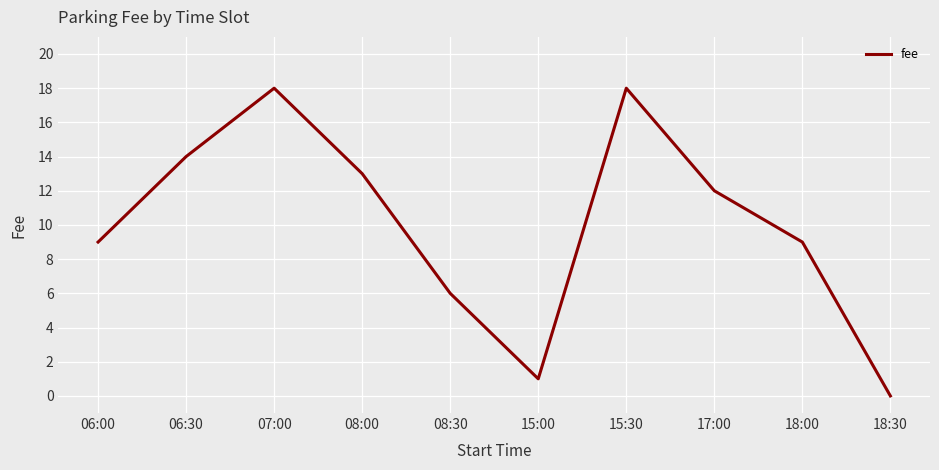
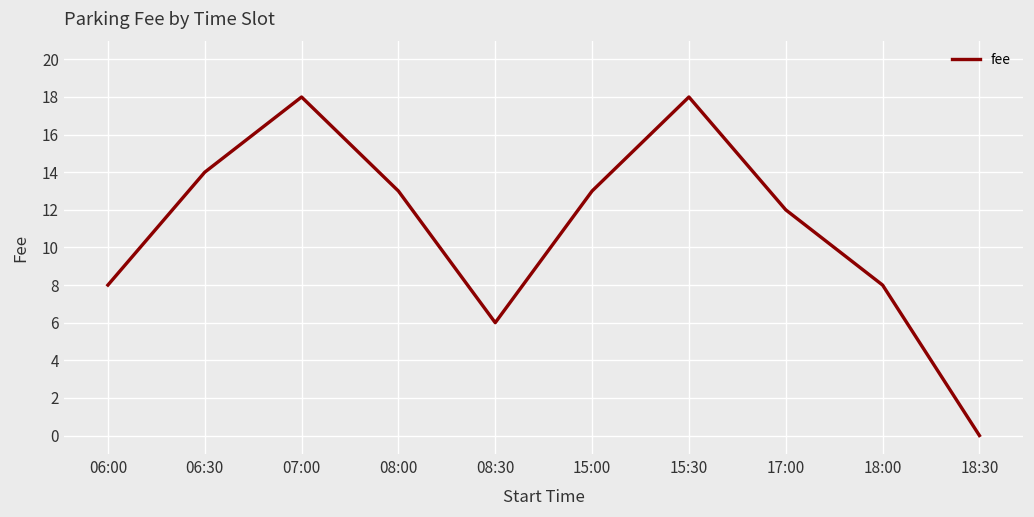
  {
-   "06:00": 9,
+   "06:00": 8,
    "06:30": 14,
    "07:00": 18,
    "08:00": 13,
    "08:30": 6,
-   "15:00": 1,
+   "15:00": 13,
    "15:30": 18,
    "17:00": 12,
-   "18:00": 9,
+   "18:00": 8,
    "18:30": 0
  }
